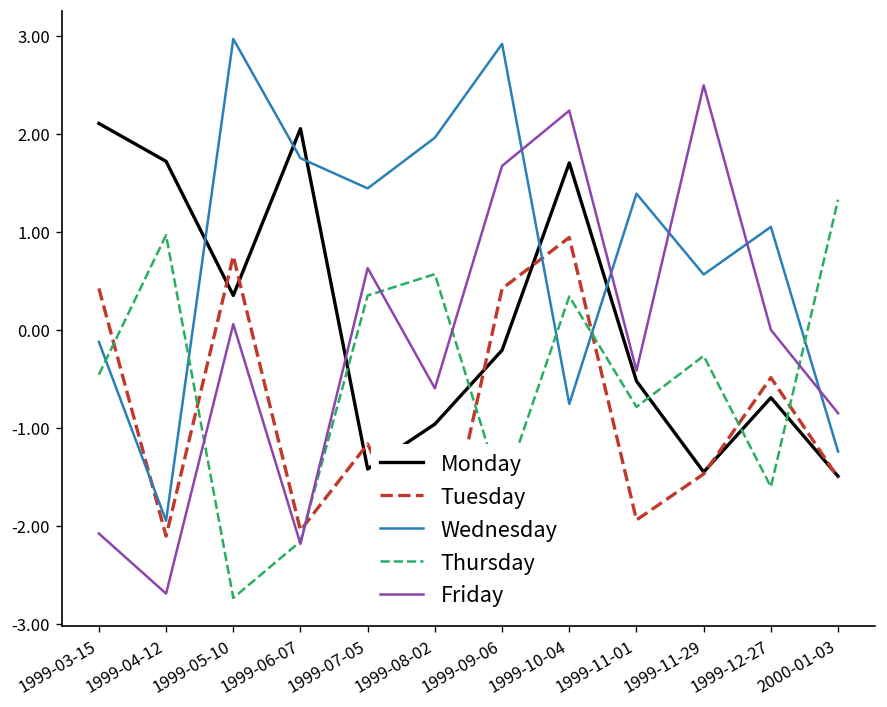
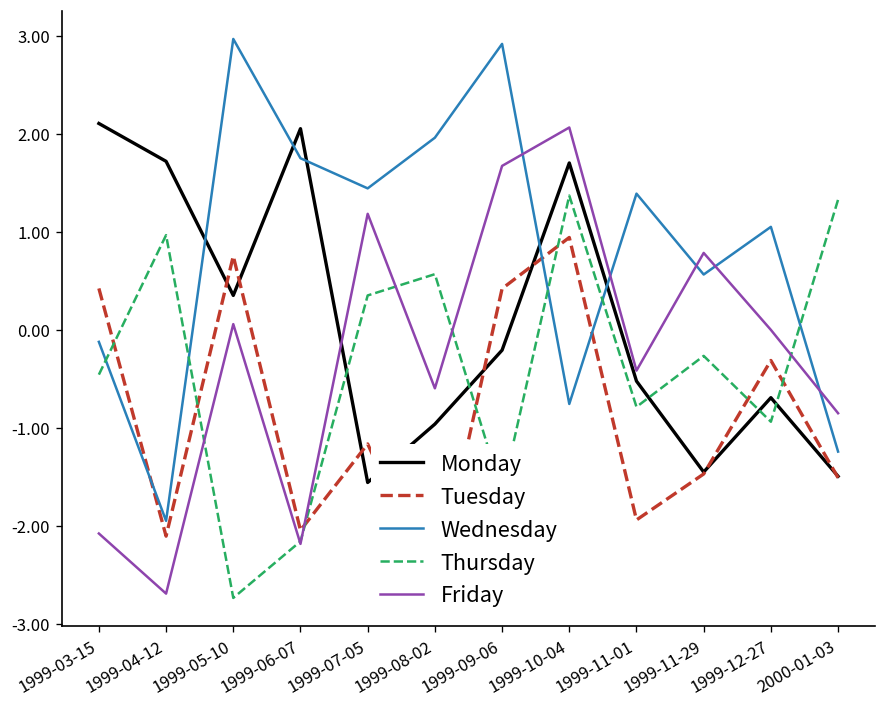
  {
    "Monday": {
      "1999-03-15": 2.1,
      "1999-04-12": 1.7,
      "1999-05-10": 0.4,
      "1999-06-07": 2.1,
-     "1999-07-05": -1.4,
+     "1999-07-05": -1.6,
      "1999-08-02": -1.0,
      "1999-09-06": -0.2,
      "1999-10-04": 1.7,
      "1999-11-01": -0.5,
      "1999-12-27": -0.7
    },
    "Tuesday": {
      "1999-03-15": 0.4,
      "1999-04-12": -2.1,
      "1999-05-10": 0.8,
      "1999-06-07": -2.0,
      "1999-07-05": -1.2,
      "1999-09-06": 0.4,
      "1999-10-04": 0.9,
      "1999-11-01": -1.9,
-     "1999-12-27": -0.5
+     "1999-12-27": -0.3
    },
    "Wednesday": {
      "1999-03-15": -0.1,
      "1999-04-12": -1.9,
      "1999-05-10": 3.0,
      "1999-06-07": 1.8,
      "1999-07-05": 1.4,
      "1999-08-02": 2.0,
      "1999-09-06": 2.9,
      "1999-10-04": -0.8,
      "1999-11-01": 1.4,
      "1999-11-29": 0.6,
      "1999-12-27": 1.1,
      "2000-01-03": -1.2
    },
    "Thursday": {
      "1999-03-15": -0.5,
      "1999-04-12": 1.0,
      "1999-05-10": -2.7,
      "1999-07-05": 0.4,
      "1999-08-02": 0.6,
-     "1999-10-04": 0.3,
+     "1999-10-04": 1.4,
      "1999-11-01": -0.8,
      "1999-11-29": -0.3,
-     "1999-12-27": -1.6,
+     "1999-12-27": -0.9,
      "2000-01-03": 1.3
    },
    "Friday": {
      "1999-03-15": -2.1,
      "1999-04-12": -2.7,
      "1999-05-10": 0.1,
-     "1999-07-05": 0.6,
+     "1999-07-05": 1.2,
      "1999-08-02": -0.6,
      "1999-09-06": 1.7,
-     "1999-10-04": 2.2,
+     "1999-10-04": 2.1,
      "1999-11-01": -0.4,
-     "1999-11-29": 2.5,
+     "1999-11-29": 0.8,
      "1999-12-27": 0.0,
      "2000-01-03": -0.9
    }
  }
